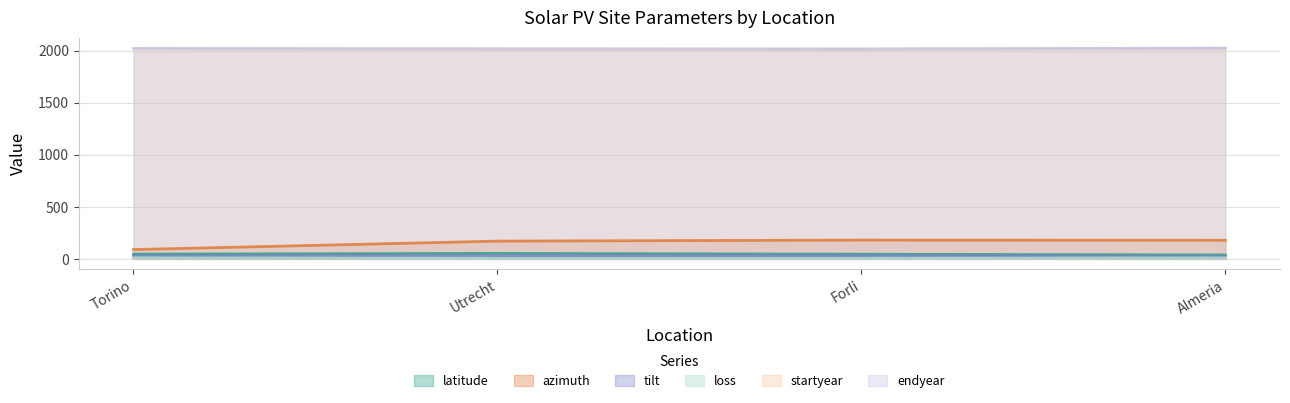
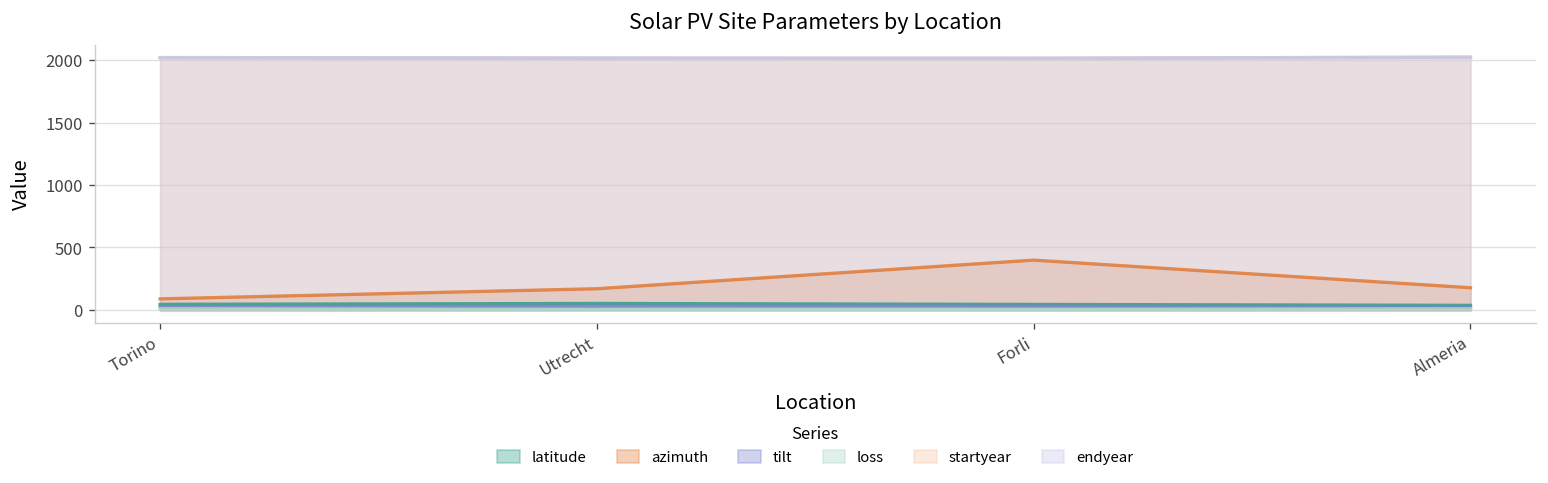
  {
    "azimuth": {
      "Torino": 90,
      "Utrecht": 170,
-     "Forli": 180,
+     "Forli": 400,
      "Almeria": 180
    }
  }
